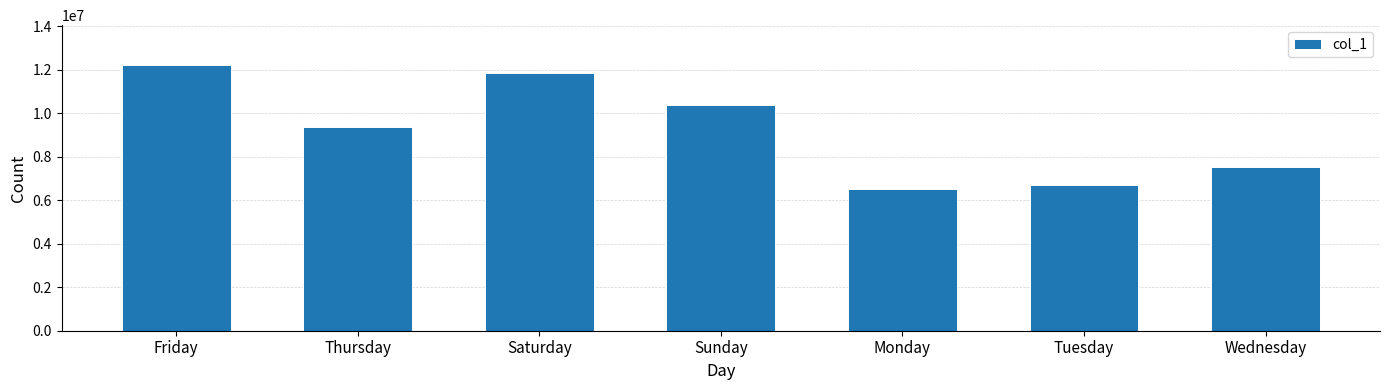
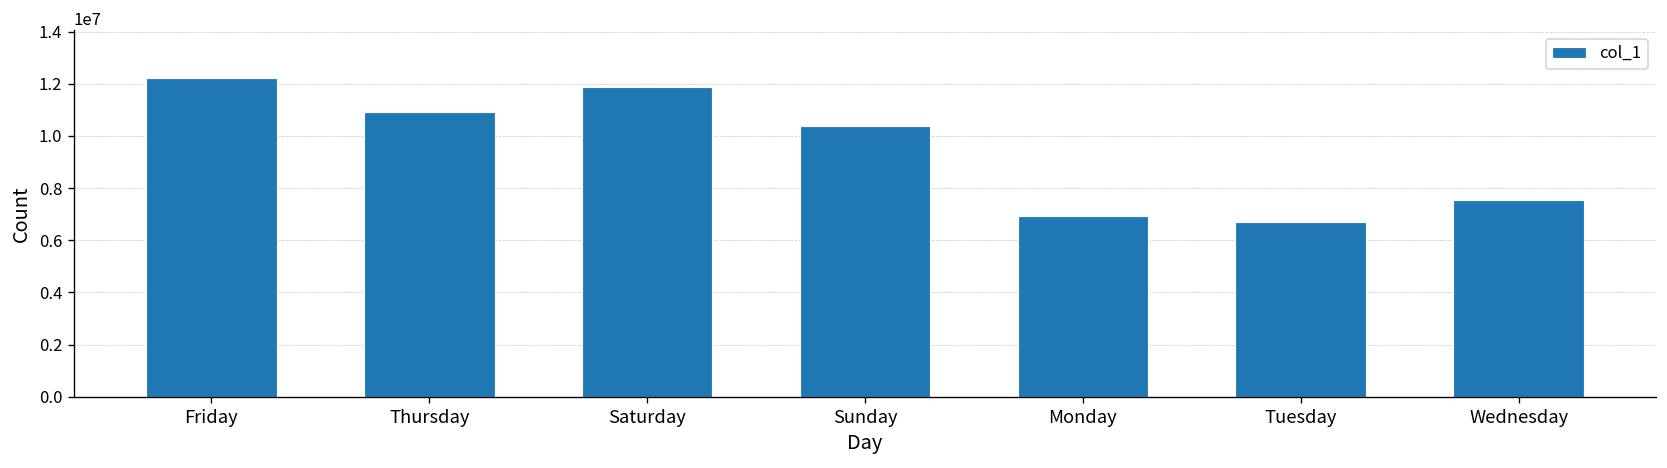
  {
    "Friday": 12200000,
-   "Thursday": 9300000,
+   "Thursday": 10900000,
    "Saturday": 11900000,
    "Sunday": 10400000,
-   "Monday": 6500000,
+   "Monday": 6900000,
    "Tuesday": 6700000,
    "Wednesday": 7500000
  }
